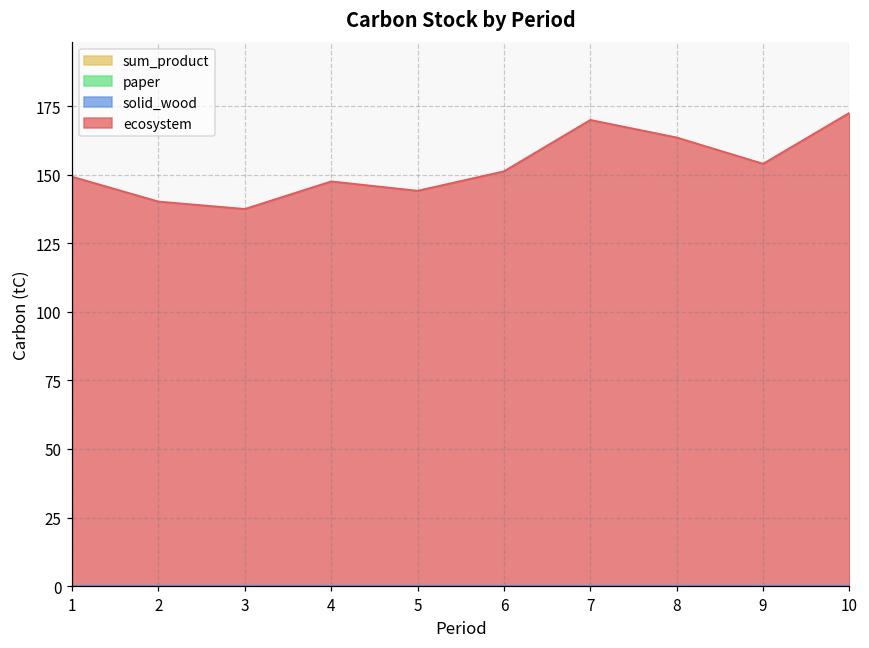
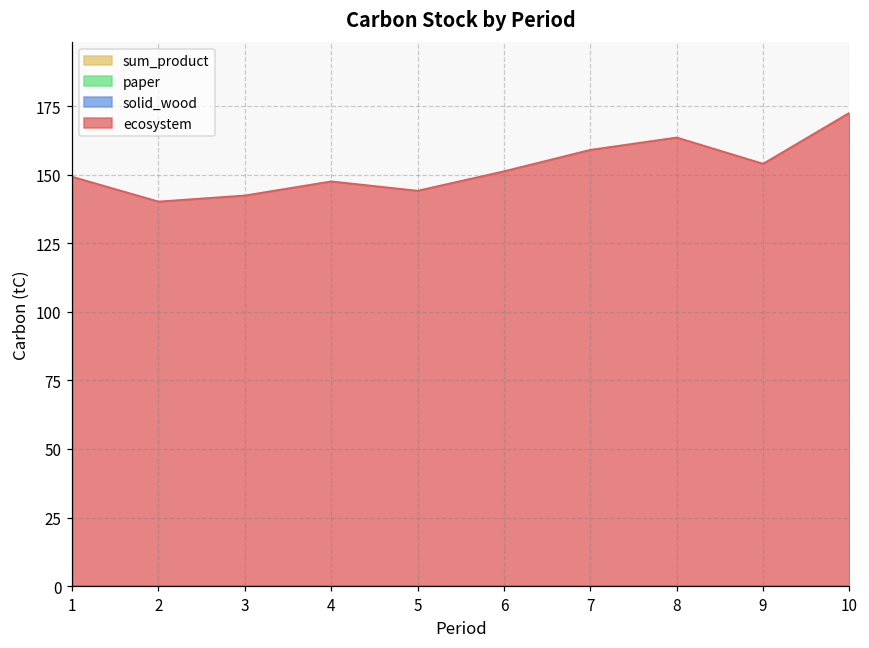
  {
    "solid_wood": {
      "1": 0,
      "2": 0,
      "3": 0,
      "4": 0,
      "5": 0,
      "6": 0,
      "7": 0,
      "8": 0,
      "9": 0,
      "10": 0
    },
    "ecosystem": {
      "1": 149,
      "2": 140,
-     "3": 138,
+     "3": 142,
      "4": 148,
      "5": 144,
      "6": 151,
-     "7": 170,
+     "7": 159,
      "8": 164,
      "9": 154,
      "10": 173
    }
  }
